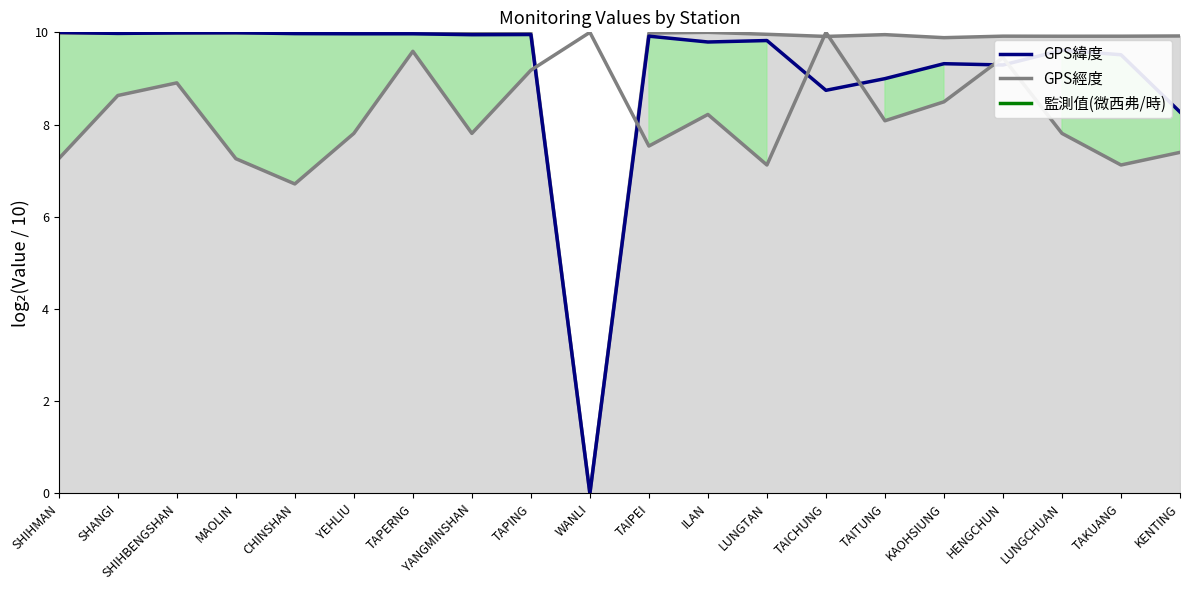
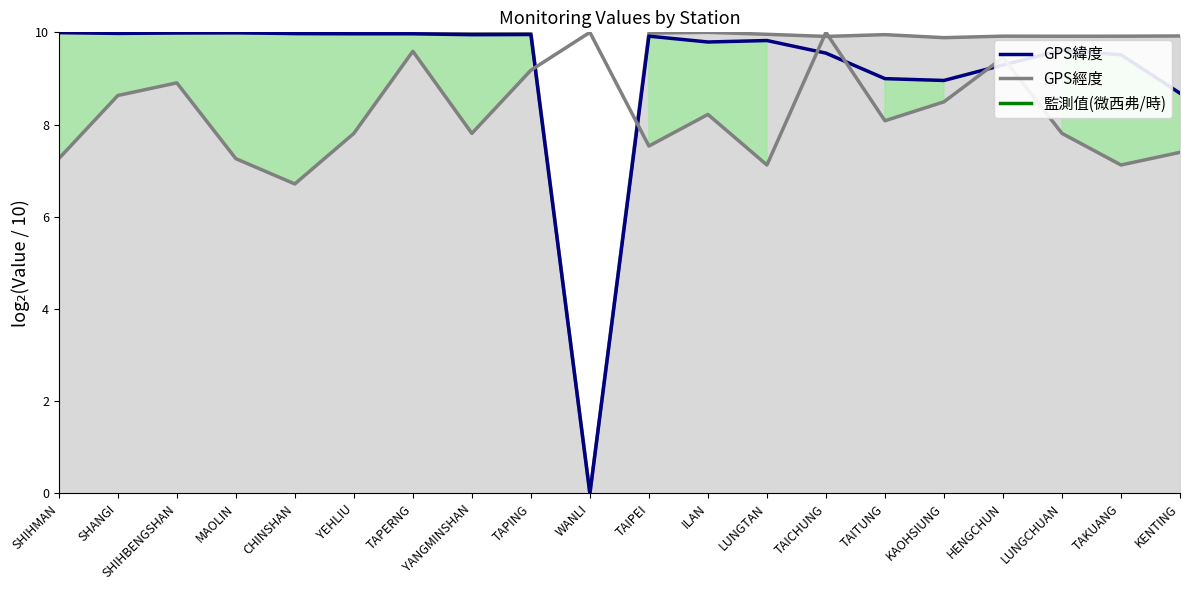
  {
    "GPS緯度": {
      "TAIPEI": 9.9,
      "ILAN": 9.8,
      "LUNGTAN": 9.8,
-     "TAICHUNG": 8.7,
+     "TAICHUNG": 9.5,
      "TAITUNG": 9.0,
-     "KAOHSIUNG": 9.3,
-     "KENTING": 8.3
+     "KAOHSIUNG": 9.0,
+     "KENTING": 8.7
    }
  }
